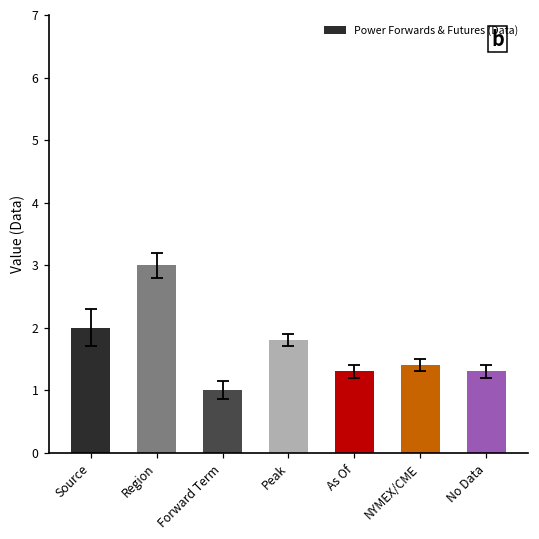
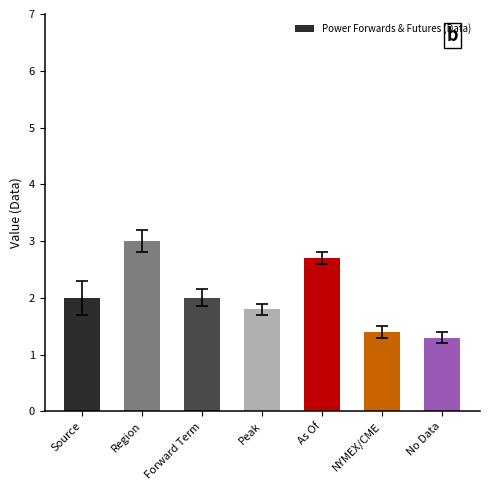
  {
    "Power Forwards & Futures (Data)": {
      "Source": 2.0,
      "Region": 3.0,
-     "Forward Term": 1,
+     "Forward Term": 2,
      "Peak": 1.8,
-     "As Of": 1.3,
+     "As Of": 2.7,
      "NYMEX/CME": 1.4,
      "No Data": 1.3
    }
  }
